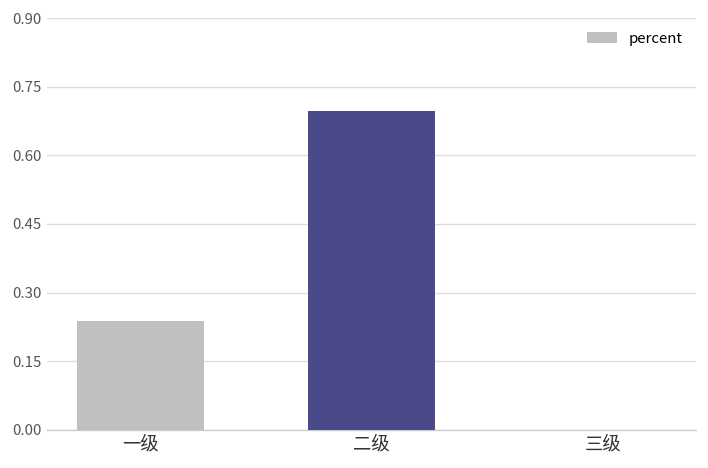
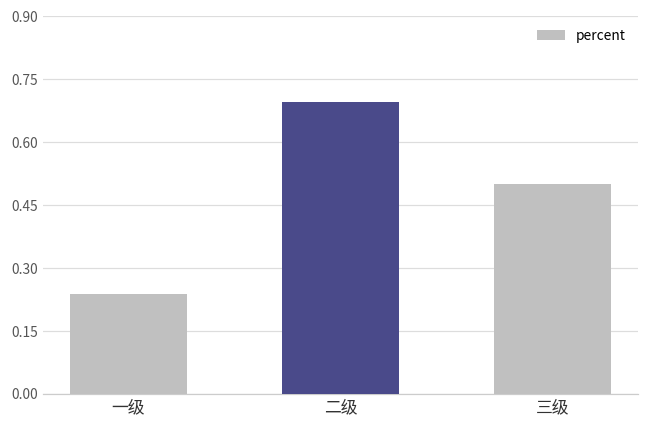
  {
    "一级": 0.24,
    "二级": 0.7,
-   "三级": 0.0
+   "三级": 0.5
  }
